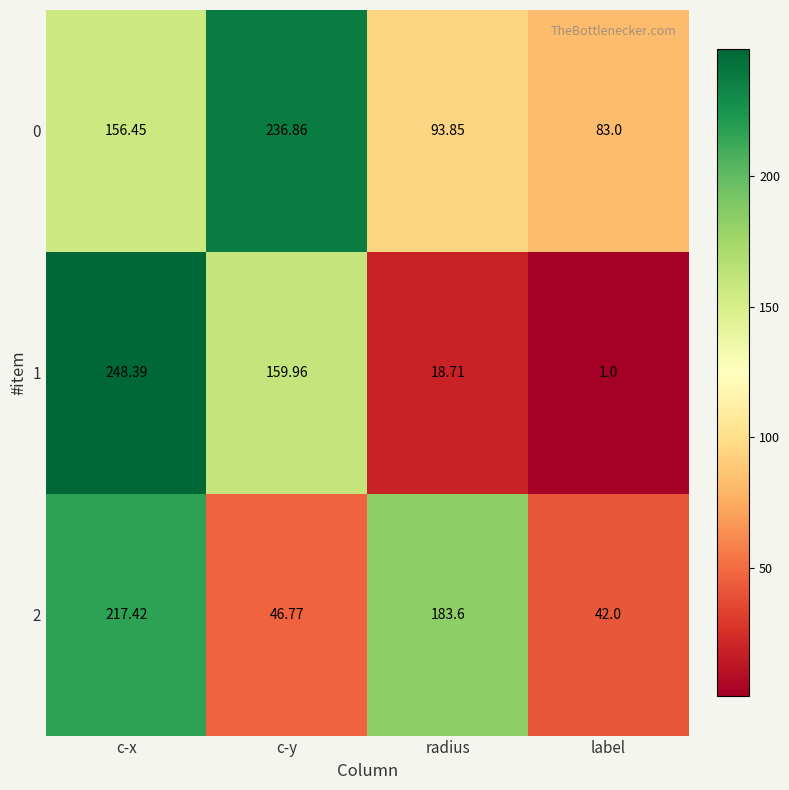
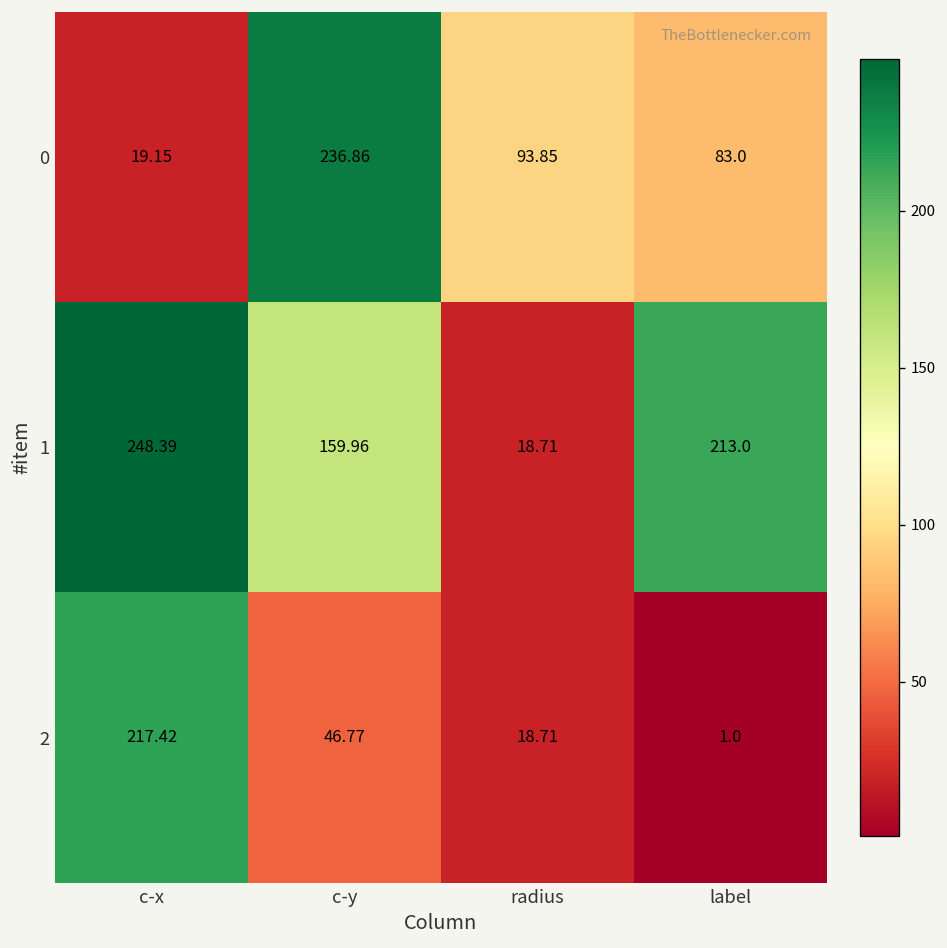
  {
    "0": {
-     "c-x": 156.45,
+     "c-x": 19.15,
      "c-y": 236.86,
      "radius": 93.85
    },
    "1": {
      "c-x": 248.39,
      "c-y": 159.96,
      "radius": 18.71,
-     "label": 1.0
+     "label": 213.0
    },
    "2": {
      "c-x": 217.42,
      "c-y": 46.77,
-     "radius": 183.6,
-     "label": 42.0
+     "radius": 18.71,
+     "label": 1.0
    }
  }
